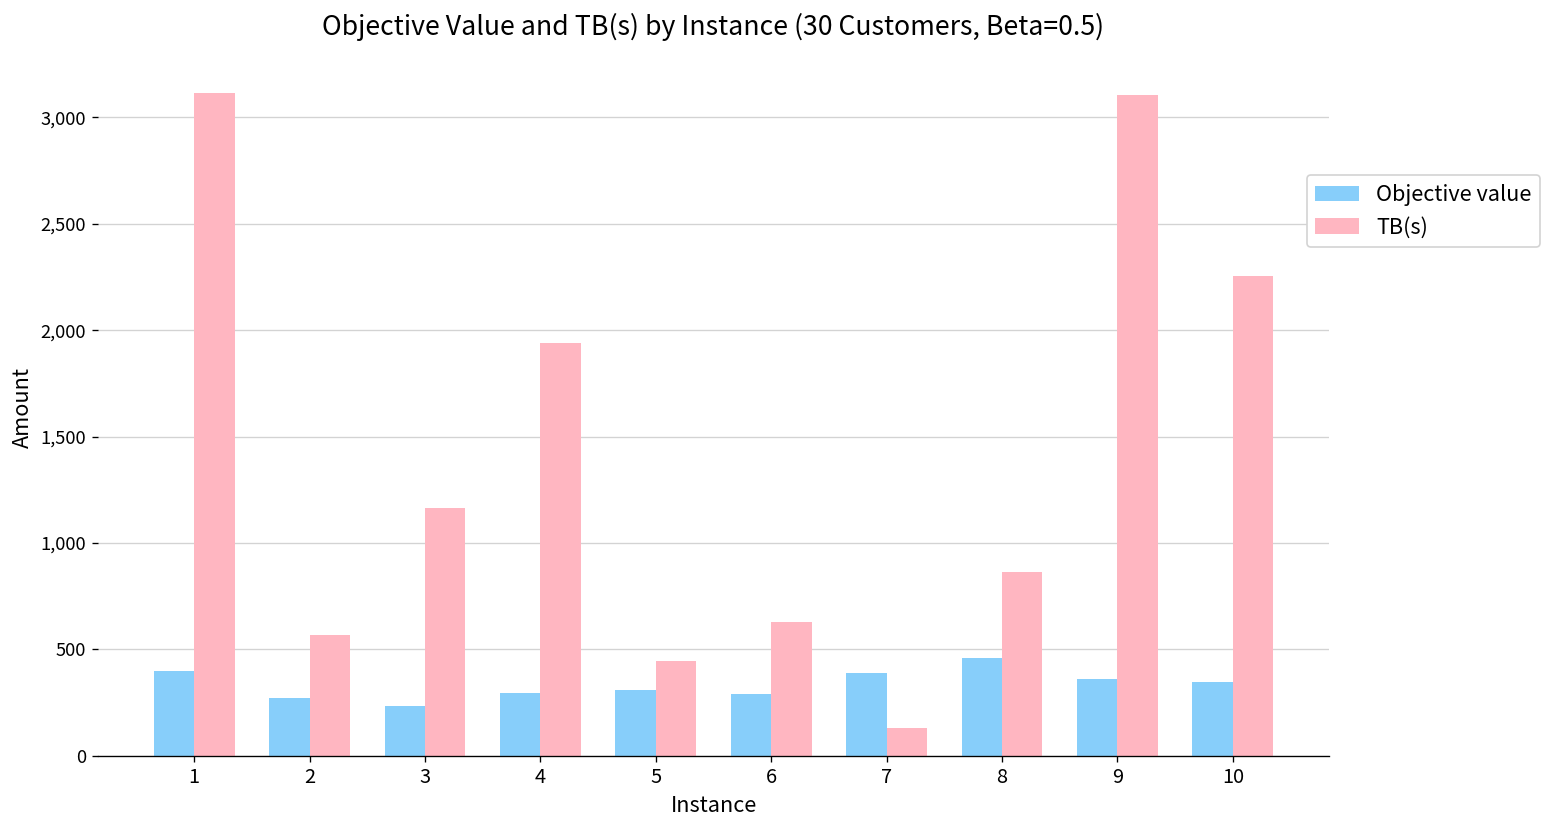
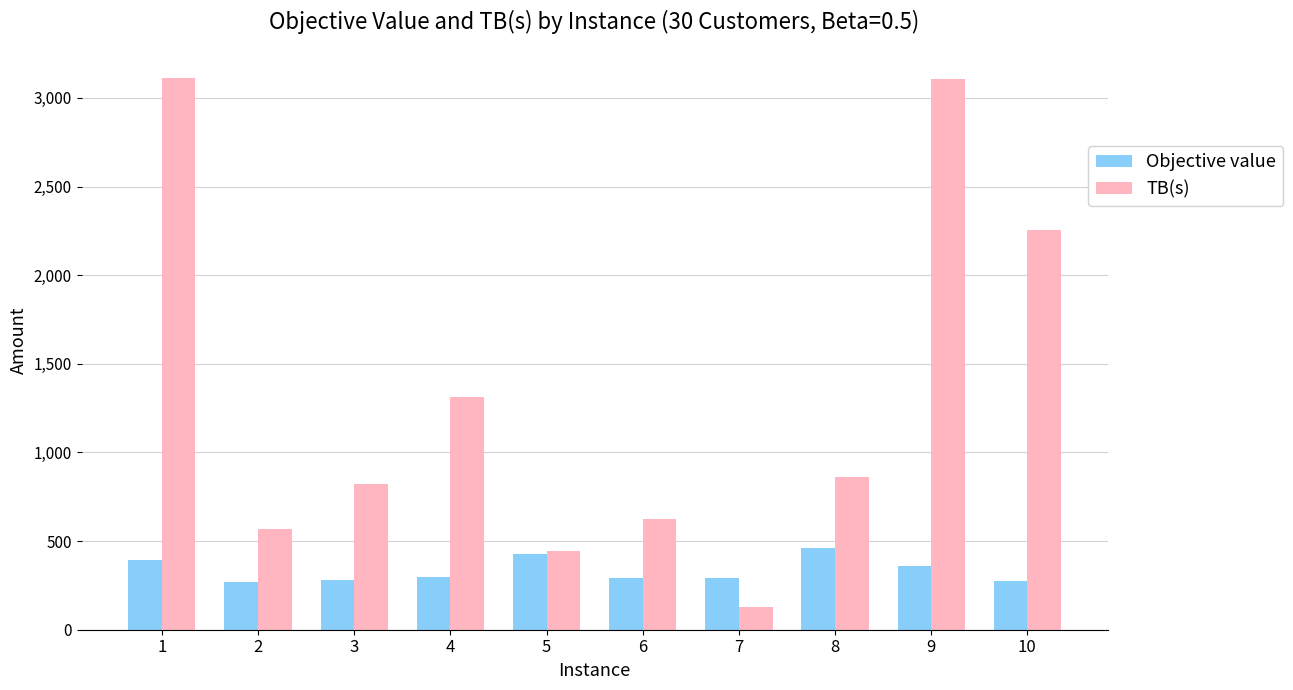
  {
    "Objective value": {
      "1": "400",
      "2": "270",
-     "3": "230",
+     "3": "280",
      "4": "300",
-     "5": "310",
+     "5": "430",
      "6": "290",
-     "7": "390",
+     "7": "290",
      "8": "460",
      "9": "360",
-     "10": "350"
+     "10": "270"
    },
    "TB(s)": {
      "1": "3,110",
      "2": "570",
-     "3": "1,160",
-     "4": "1,940",
+     "3": "820",
+     "4": "1,310",
      "5": "440",
      "6": "630",
      "7": "130",
      "8": "860",
      "9": "3,110",
      "10": "2,260"
    }
  }
